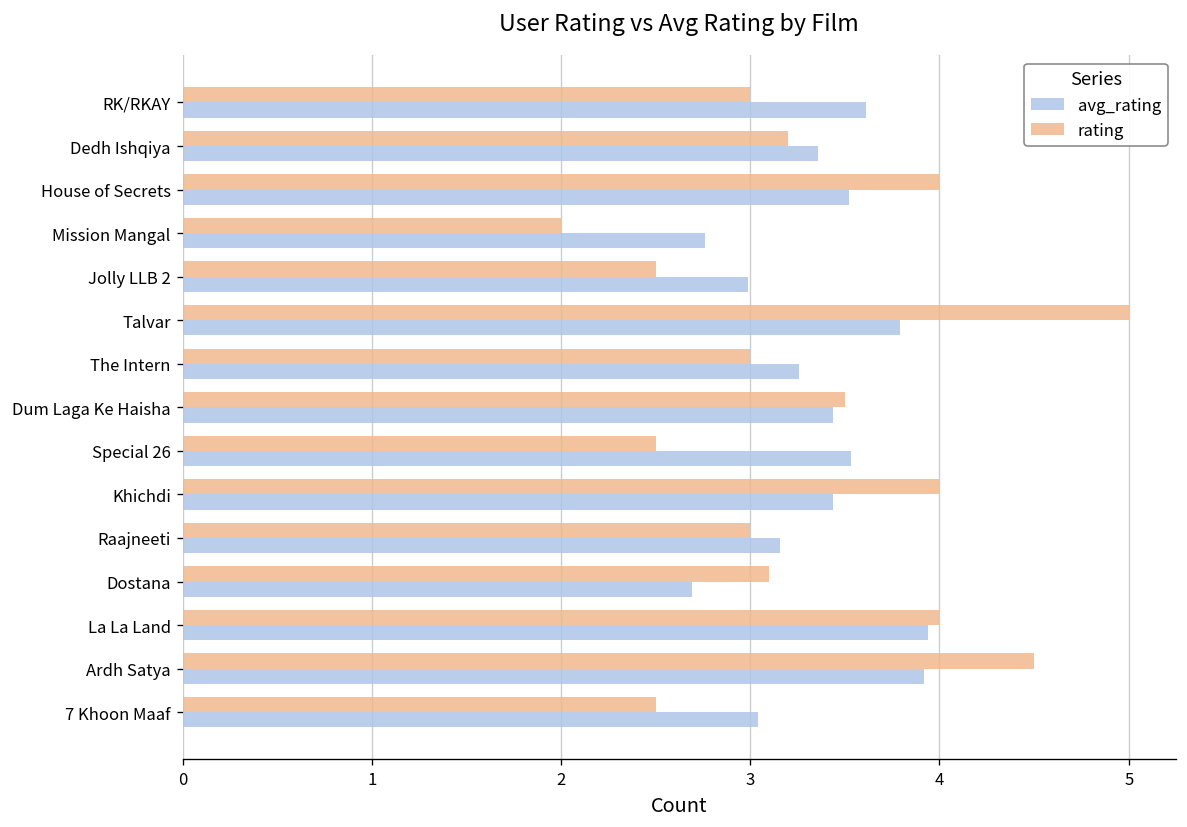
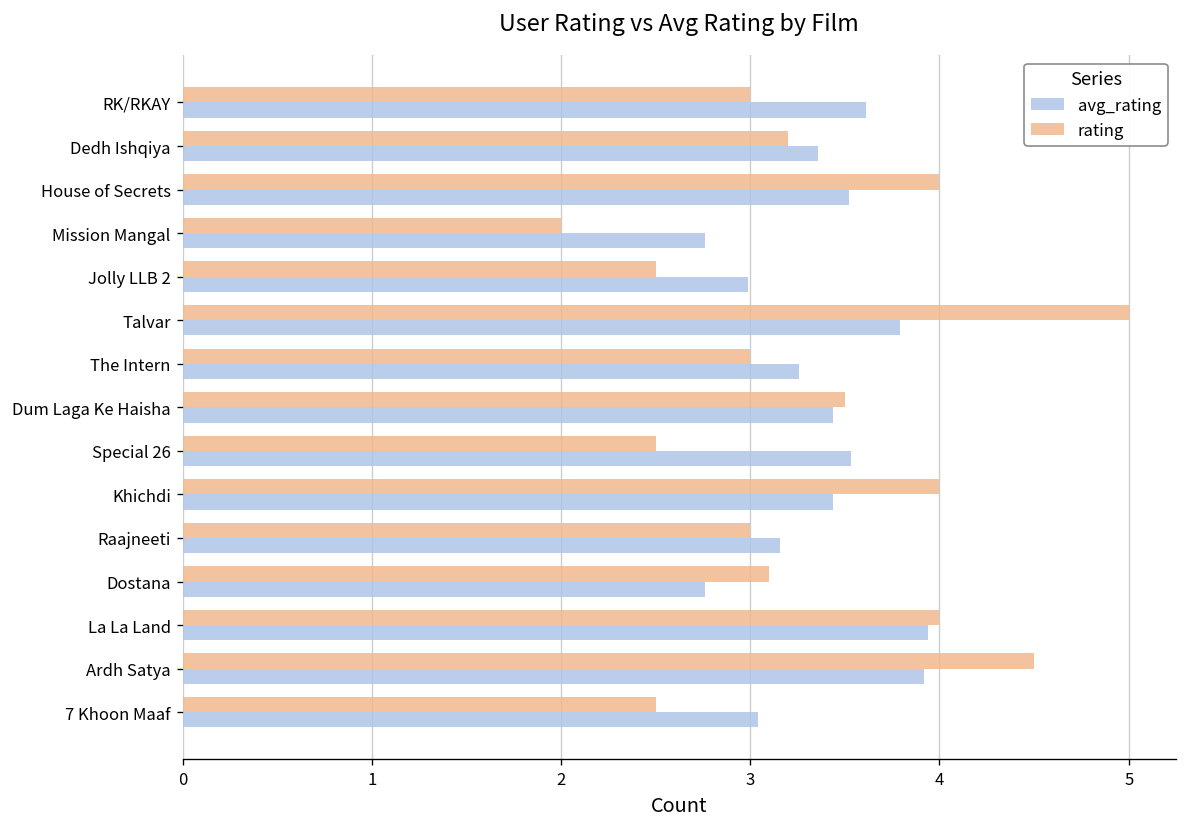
  {
    "avg_rating": {
      "RK/RKAY": 3.61,
      "Dedh Ishqiya": 3.36,
      "House of Secrets": 3.52,
      "Mission Mangal": 2.76,
      "Jolly LLB 2": 2.99,
      "Talvar": 3.79,
      "The Intern": 3.26,
      "Dum Laga Ke Haisha": 3.44,
      "Special 26": 3.53,
      "Khichdi": 3.44,
      "Raajneeti": 3.16,
-     "Dostana": 2.69,
+     "Dostana": 2.76,
      "La La Land": 3.94,
      "Ardh Satya": 3.92,
      "7 Khoon Maaf": 3.04
    },
    "rating": {
      "RK/RKAY": 3.00,
      "Dedh Ishqiya": 3.20,
      "House of Secrets": 4.00,
      "Mission Mangal": 2.00,
      "Jolly LLB 2": 2.50,
      "Talvar": 5.00,
      "The Intern": 3.00,
      "Dum Laga Ke Haisha": 3.50,
      "Special 26": 2.50,
      "Khichdi": 4.00,
      "Raajneeti": 3.00,
      "Dostana": 3.10,
      "La La Land": 4.00,
      "Ardh Satya": 4.50,
      "7 Khoon Maaf": 2.50
    }
  }
